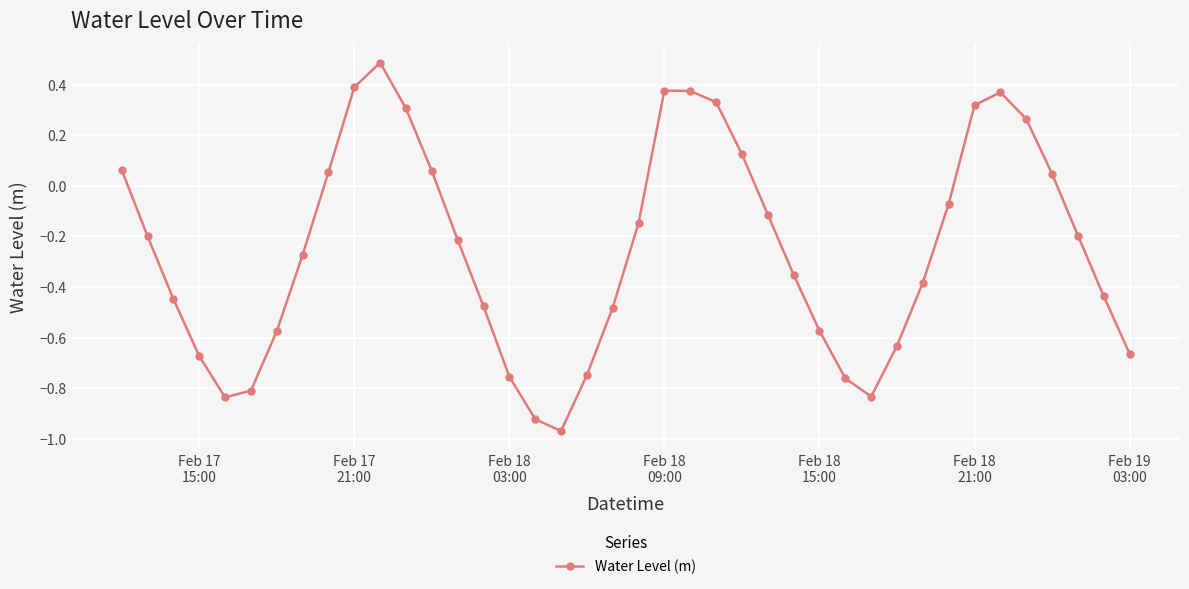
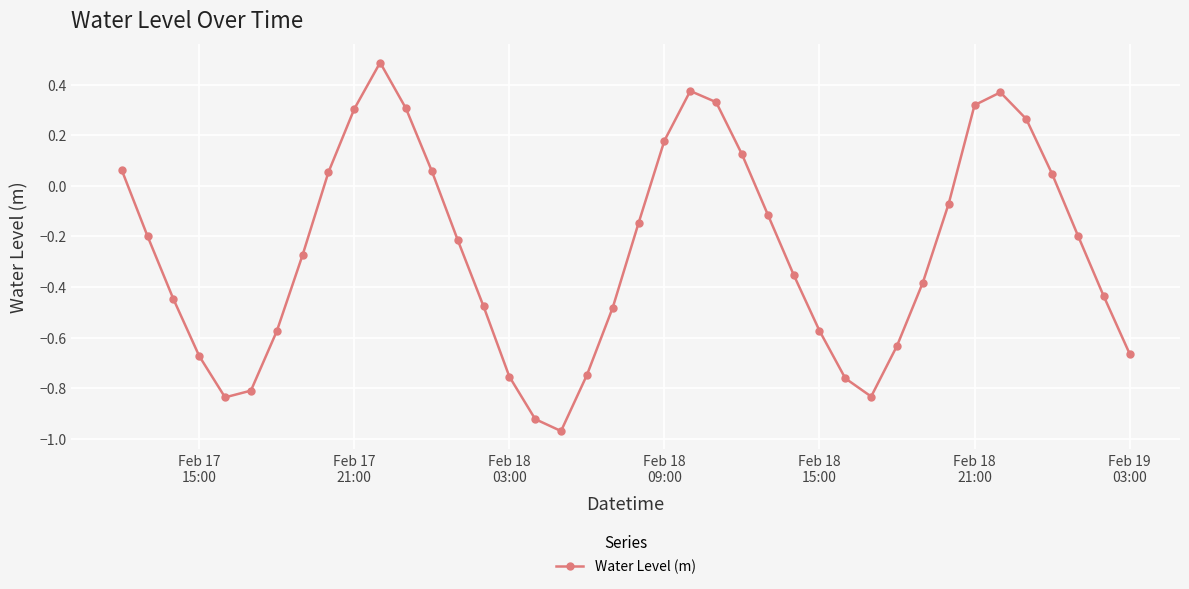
  {
    "Feb 17 15:00": -0.67,
-   "Feb 17 21:00": 0.39,
+   "Feb 17 21:00": 0.30,
    "Feb 18 03:00": -0.75,
-   "Feb 18 09:00": 0.38,
+   "Feb 18 09:00": 0.18,
    "Feb 18 15:00": -0.57,
    "Feb 18 21:00": 0.32,
    "Feb 19 03:00": -0.66
  }
